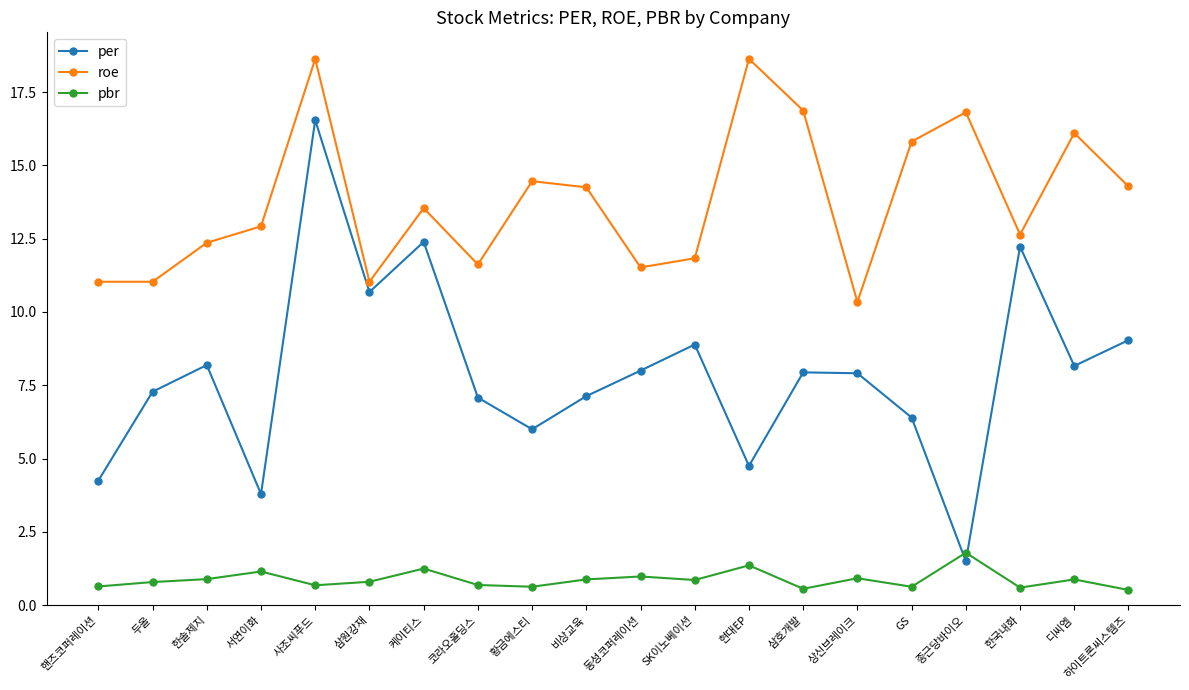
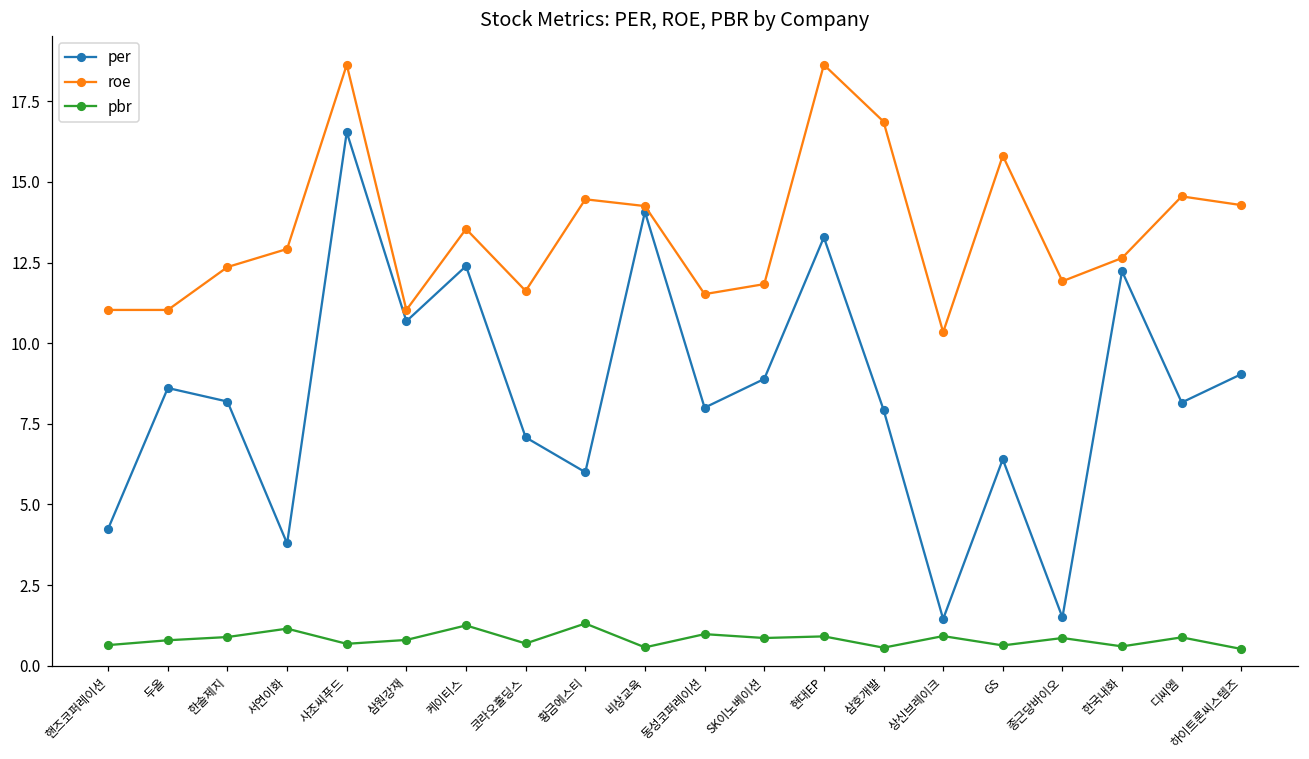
  {
    "per": {
      "핸즈코퍼레이션": 4.3,
-     "두올": 7.3,
+     "두올": 8.6,
      "한솔제지": 8.2,
      "서연이화": 3.8,
      "사조씨푸드": 16.5,
      "삼원강재": 10.7,
      "케이티스": 12.4,
      "코라오홀딩스": 7.1,
      "황금에스티": 6.0,
-     "비상교육": 7.1,
+     "비상교육": 14.1,
      "동성코퍼레이션": 8.0,
      "SK이노베이션": 8.9,
-     "현대EP": 4.8,
+     "현대EP": 13.3,
      "삼호개발": 7.9,
-     "상신브레이크": 7.9,
+     "상신브레이크": 1.5,
      "GS": 6.4,
      "종근당바이오": 1.5,
      "한국내화": 12.2,
      "디씨엠": 8.2,
      "하이트론씨스템즈": 9.0
    },
    "roe": {
      "핸즈코퍼레이션": 11.0,
      "두올": 11.0,
      "한솔제지": 12.4,
      "서연이화": 12.9,
      "사조씨푸드": 18.6,
      "삼원강재": 11.0,
      "케이티스": 13.5,
      "코라오홀딩스": 11.6,
      "황금에스티": 14.5,
      "비상교육": 14.3,
      "동성코퍼레이션": 11.5,
      "SK이노베이션": 11.8,
      "현대EP": 18.6,
      "삼호개발": 16.9,
      "상신브레이크": 10.3,
      "GS": 15.8,
-     "종근당바이오": 16.8,
+     "종근당바이오": 11.9,
      "한국내화": 12.6,
-     "디씨엠": 16.1,
+     "디씨엠": 14.6,
      "하이트론씨스템즈": 14.3
    },
    "pbr": {
      "핸즈코퍼레이션": 0.6,
      "두올": 0.8,
      "한솔제지": 0.9,
      "서연이화": 1.2,
      "사조씨푸드": 0.7,
      "삼원강재": 0.8,
      "케이티스": 1.3,
      "코라오홀딩스": 0.7,
-     "황금에스티": 0.6,
-     "비상교육": 0.9,
+     "황금에스티": 1.3,
+     "비상교육": 0.6,
      "동성코퍼레이션": 1.0,
      "SK이노베이션": 0.9,
-     "현대EP": 1.4,
+     "현대EP": 0.9,
      "삼호개발": 0.6,
      "상신브레이크": 0.9,
      "GS": 0.6,
-     "종근당바이오": 1.8,
+     "종근당바이오": 0.9,
      "한국내화": 0.6,
      "디씨엠": 0.9,
      "하이트론씨스템즈": 0.5
    }
  }
